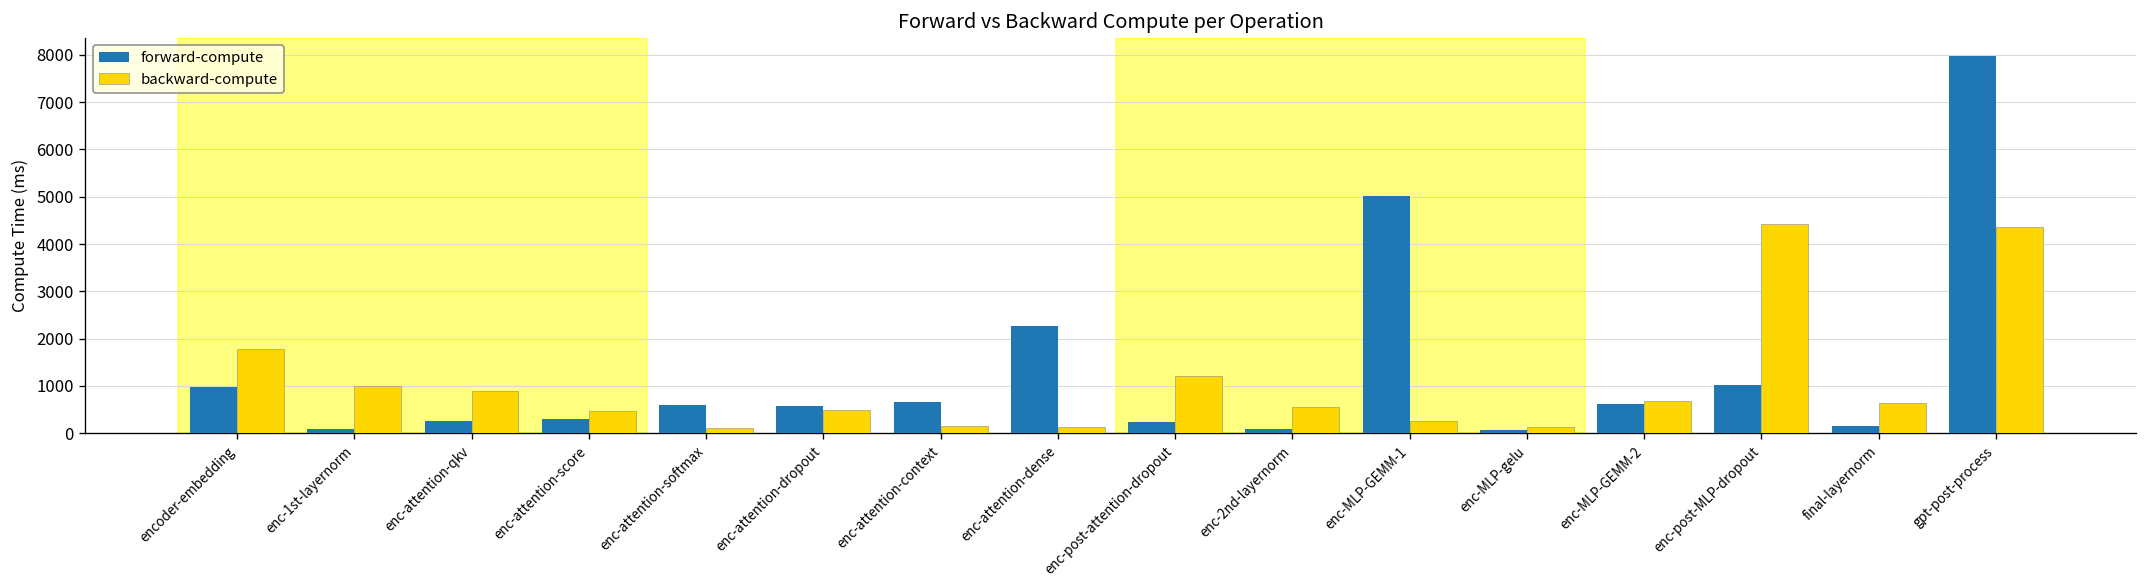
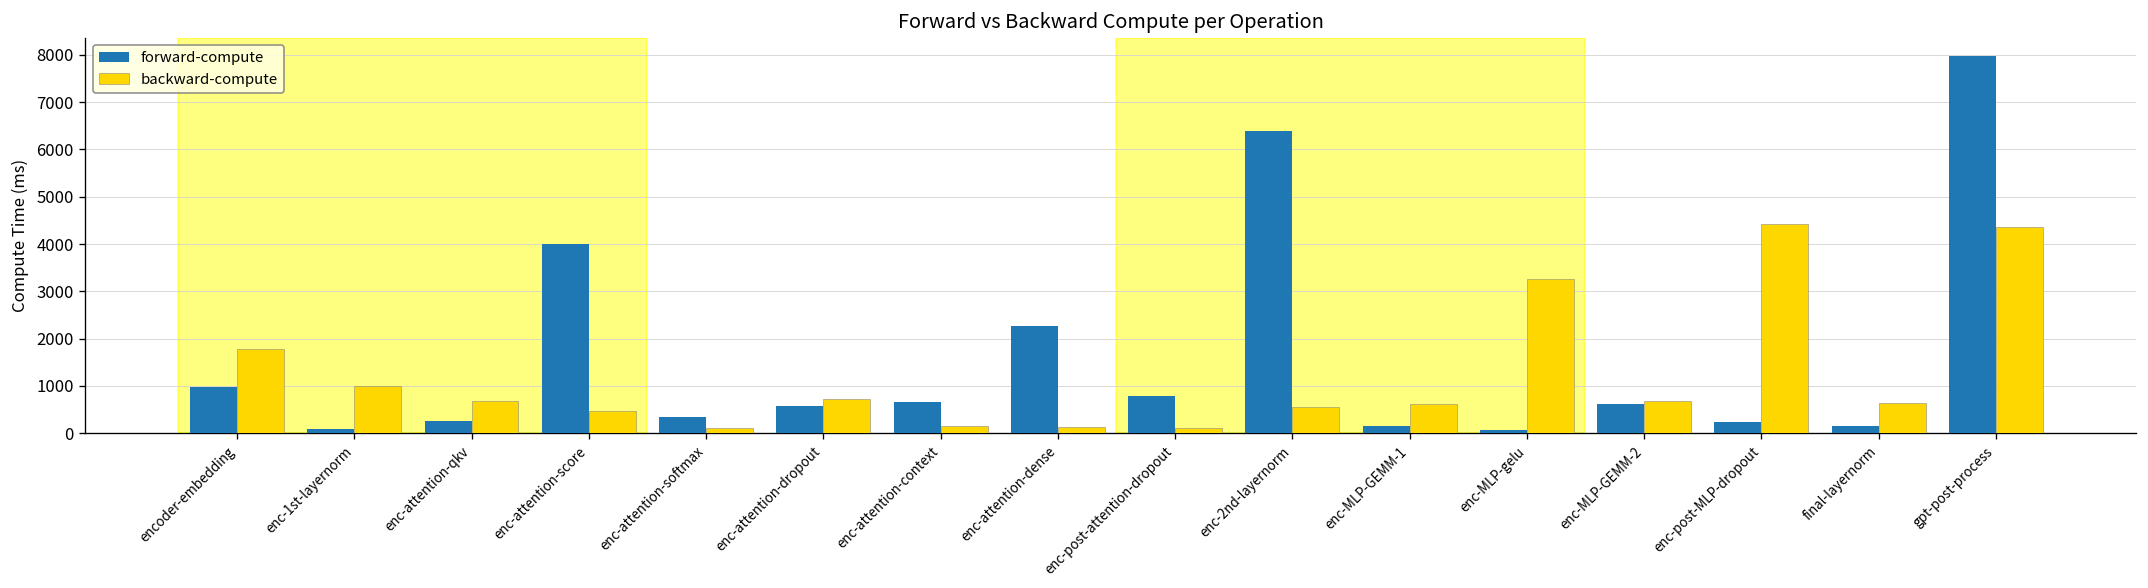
  {
    "forward-compute": {
      "encoder-embedding": 1000,
      "enc-1st-layernorm": 100,
      "enc-attention-qkv": 300,
-     "enc-attention-score": 300,
-     "enc-attention-softmax": 600,
+     "enc-attention-score": 4000,
+     "enc-attention-softmax": 400,
      "enc-attention-dropout": 600,
      "enc-attention-context": 700,
      "enc-attention-dense": 2300,
-     "enc-post-attention-dropout": 200,
-     "enc-2nd-layernorm": 100,
-     "enc-MLP-GEMM-1": 5000,
+     "enc-post-attention-dropout": 800,
+     "enc-2nd-layernorm": 6400,
+     "enc-MLP-GEMM-1": 100,
      "enc-MLP-gelu": 100,
      "enc-MLP-GEMM-2": 600,
-     "enc-post-MLP-dropout": 1000,
+     "enc-post-MLP-dropout": 200,
      "final-layernorm": 200,
      "gpt-post-process": 8000
    },
    "backward-compute": {
      "encoder-embedding": 1800,
      "enc-1st-layernorm": 1000,
-     "enc-attention-qkv": 900,
+     "enc-attention-qkv": 700,
      "enc-attention-score": 500,
      "enc-attention-softmax": 100,
-     "enc-attention-dropout": 500,
+     "enc-attention-dropout": 700,
      "enc-attention-context": 200,
      "enc-attention-dense": 100,
-     "enc-post-attention-dropout": 1200,
+     "enc-post-attention-dropout": 100,
      "enc-2nd-layernorm": 500,
-     "enc-MLP-GEMM-1": 300,
-     "enc-MLP-gelu": 100,
+     "enc-MLP-GEMM-1": 600,
+     "enc-MLP-gelu": 3300,
      "enc-MLP-GEMM-2": 700,
      "enc-post-MLP-dropout": 4400,
      "final-layernorm": 600,
      "gpt-post-process": 4400
    }
  }
